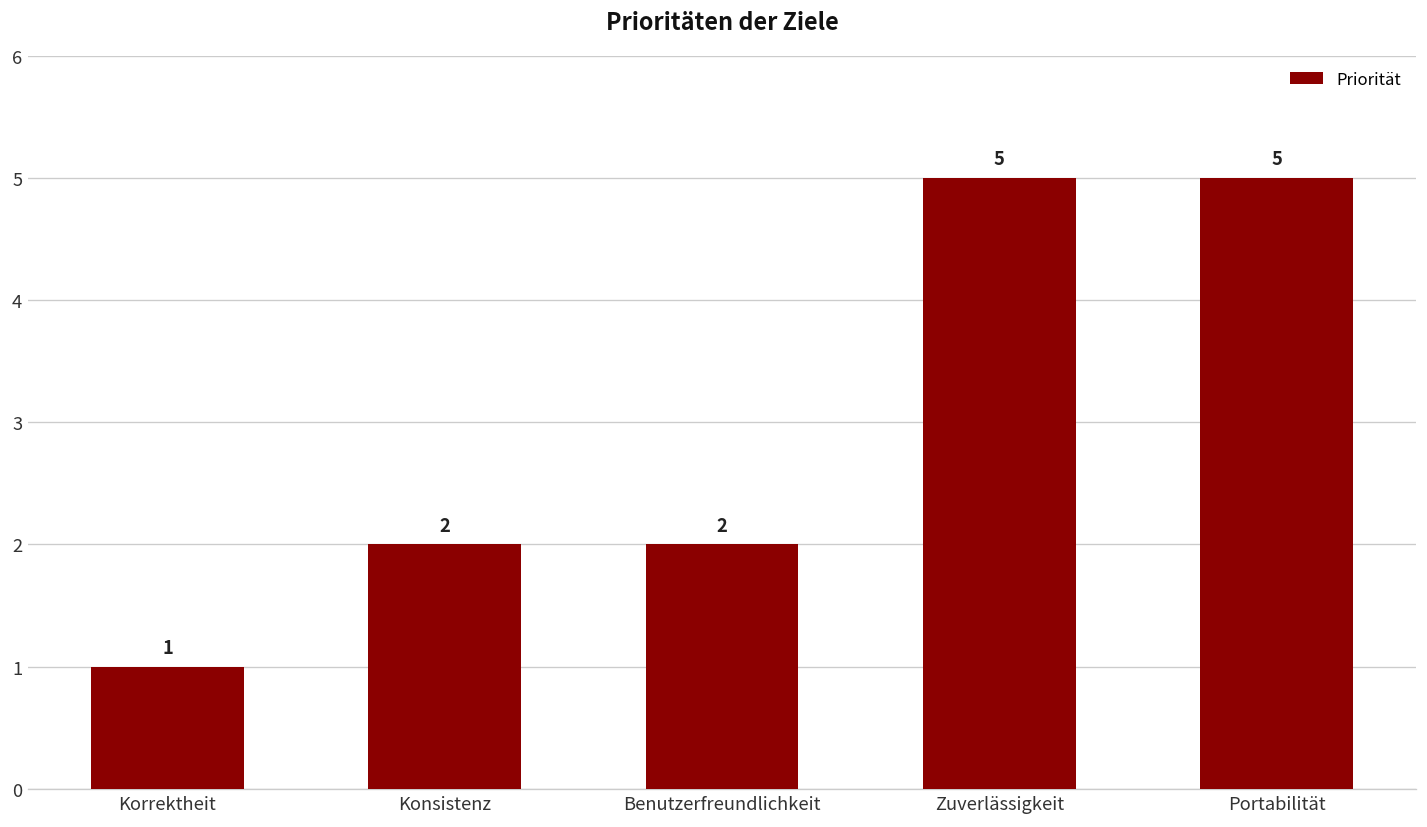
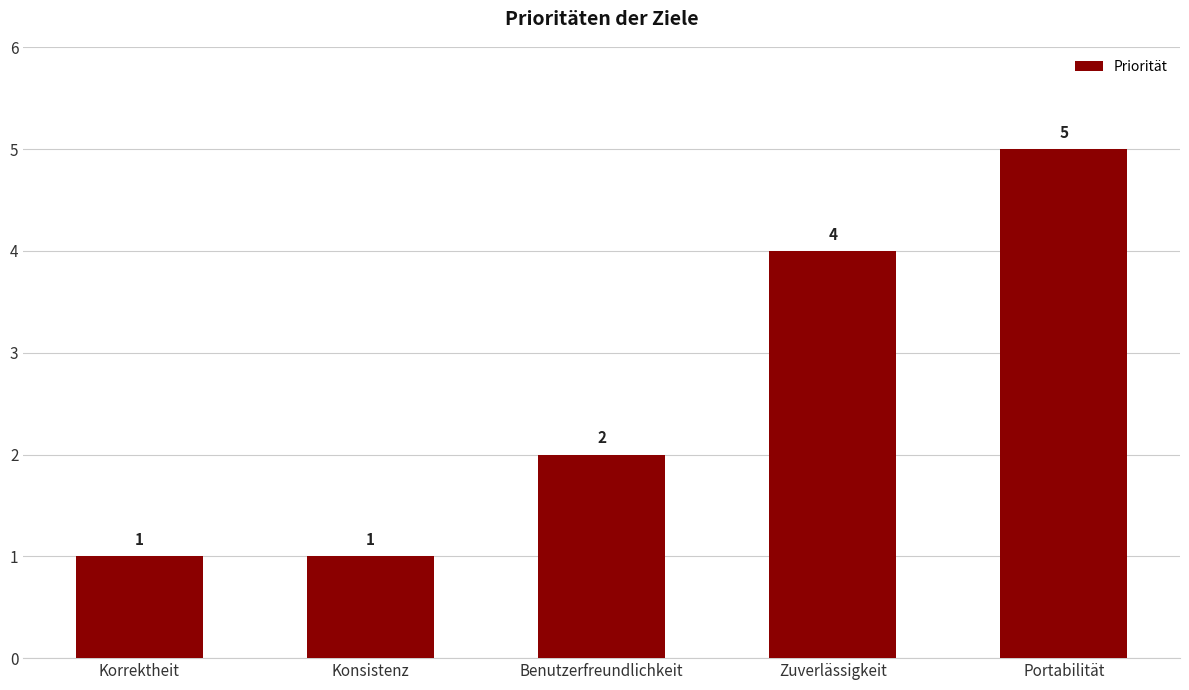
  {
    "Korrektheit": 1,
-   "Konsistenz": 2,
+   "Konsistenz": 1,
    "Benutzerfreundlichkeit": 2,
-   "Zuverlässigkeit": 5,
+   "Zuverlässigkeit": 4,
    "Portabilität": 5
  }
